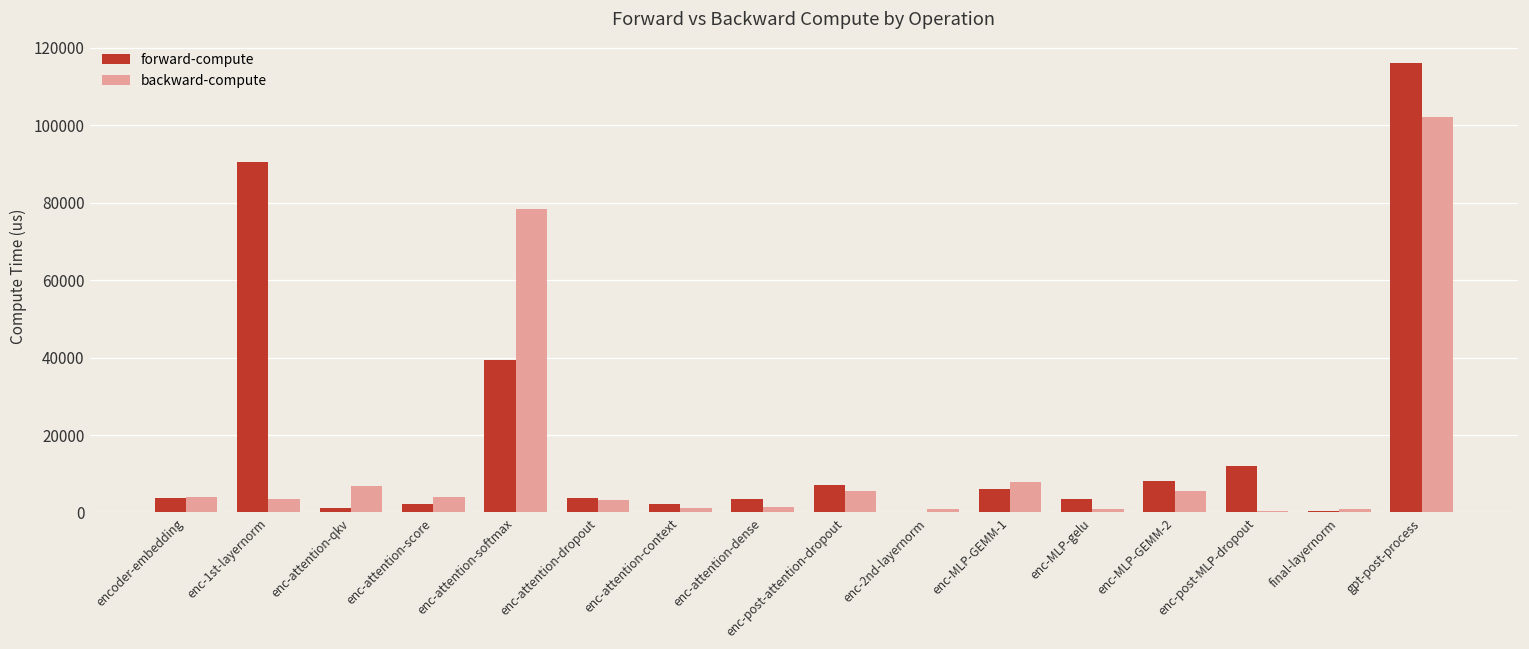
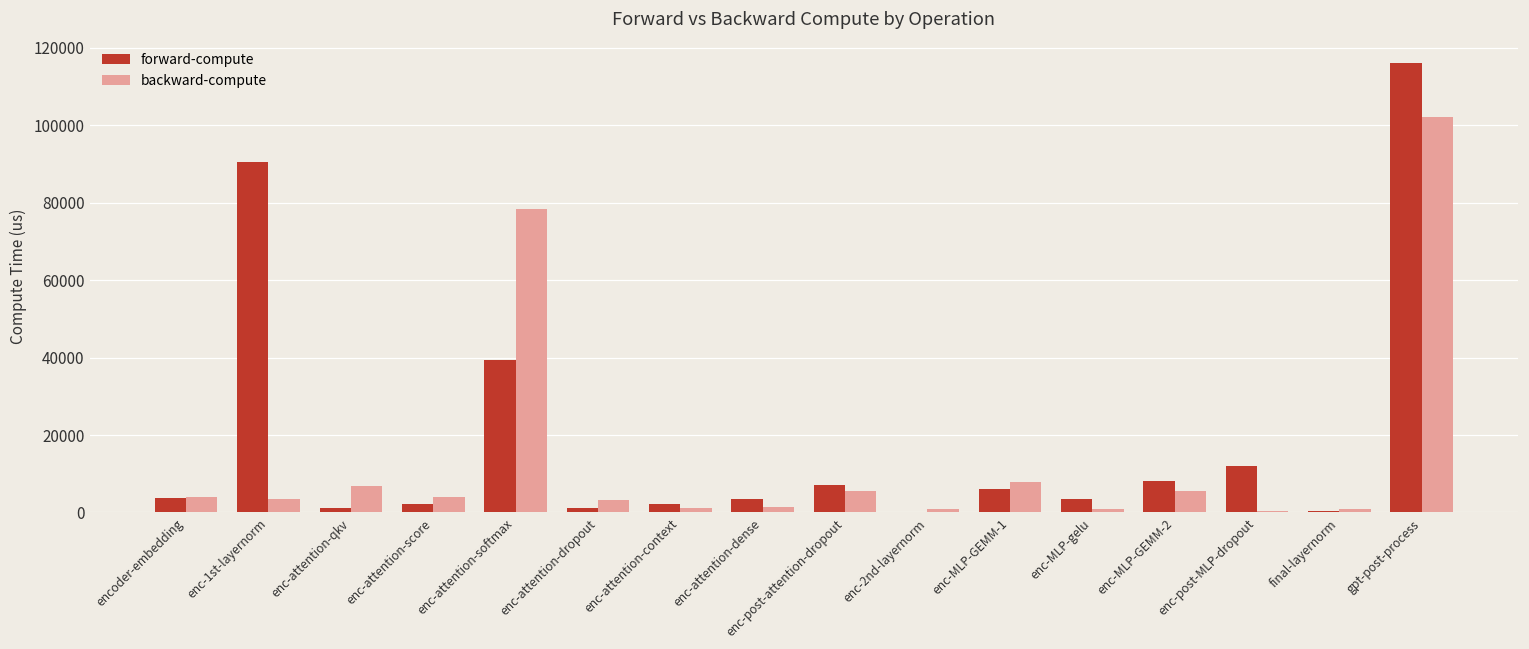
  {
    "forward-compute": {
      "encoder-embedding": 4000,
      "enc-1st-layernorm": 91000,
      "enc-attention-qkv": 1000,
      "enc-attention-score": 2000,
      "enc-attention-softmax": 39000,
-     "enc-attention-dropout": 4000,
+     "enc-attention-dropout": 1000,
      "enc-attention-context": 2000,
      "enc-attention-dense": 4000,
      "enc-post-attention-dropout": 7000,
      "enc-MLP-GEMM-1": 6000,
      "enc-MLP-gelu": 3000,
      "enc-MLP-GEMM-2": 8000,
      "enc-post-MLP-dropout": 12000,
      "gpt-post-process": 116000
    },
    "backward-compute": {
      "encoder-embedding": 4000,
      "enc-1st-layernorm": 4000,
      "enc-attention-qkv": 7000,
      "enc-attention-score": 4000,
      "enc-attention-softmax": 78000,
      "enc-attention-dropout": 3000,
      "enc-attention-context": 1000,
      "enc-attention-dense": 1000,
      "enc-post-attention-dropout": 6000,
      "enc-2nd-layernorm": 1000,
      "enc-MLP-GEMM-1": 8000,
      "enc-MLP-gelu": 1000,
      "enc-MLP-GEMM-2": 6000,
      "final-layernorm": 1000,
      "gpt-post-process": 102000
    }
  }
